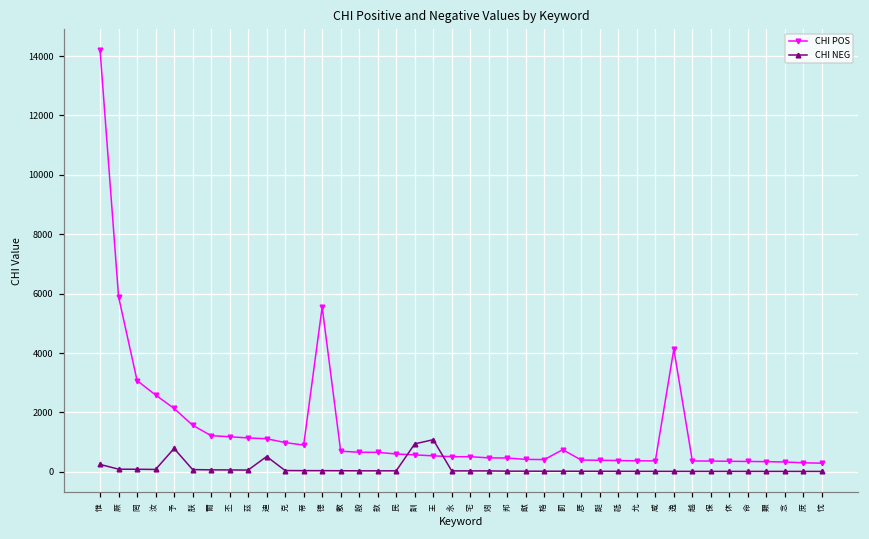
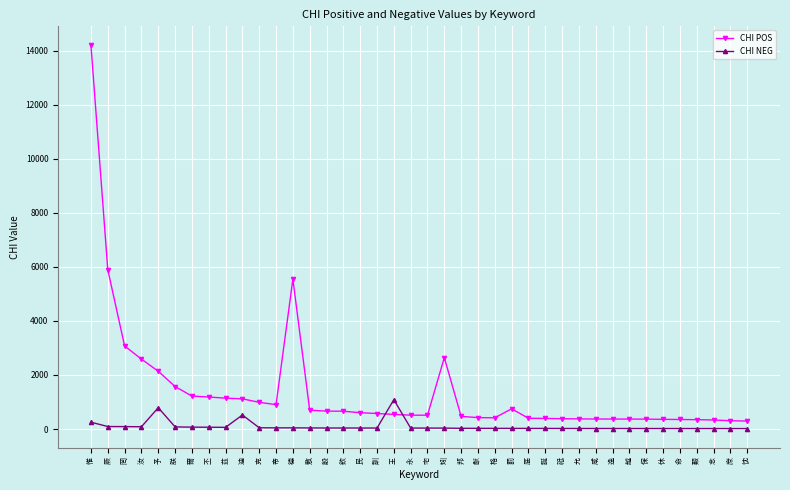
  {
    "CHI POS": {
      "惟": 14200,
      "厥": 5900,
      "罔": 3100,
      "汝": 2600,
      "予": 2100,
      "朕": 1600,
      "爾": 1200,
      "丕": 1200,
      "茲": 1100,
      "迪": 1100,
      "克": 1000,
      "帝": 900,
      "德": 5600,
      "敷": 700,
      "殷": 700,
      "欽": 700,
      "民": 600,
      "訓": 600,
      "王": 500,
      "永": 500,
      "宅": 500,
-     "矧": 500,
+     "矧": 2600,
      "邦": 500,
      "猷": 400,
      "格": 400,
      "罰": 700,
      "厎": 400,
      "誕": 400,
      "祗": 400,
      "允": 400,
      "咸": 400,
-     "逸": 4100,
+     "逸": 400,
      "越": 400,
      "保": 400,
      "休": 400,
      "命": 400,
      "艱": 300,
      "念": 300,
      "庶": 300,
      "忱": 300
    },
    "CHI NEG": {
      "惟": 300,
      "厥": 100,
      "罔": 100,
      "汝": 100,
      "予": 800,
      "朕": 100,
      "爾": 100,
      "丕": 100,
      "茲": 100,
      "迪": 500,
      "克": 0,
      "帝": 0,
      "德": 0,
      "敷": 0,
      "殷": 0,
      "欽": 0,
      "民": 0,
-     "訓": 900,
+     "訓": 0,
      "王": 1100,
      "永": 0,
      "宅": 0,
      "矧": 0,
      "邦": 0,
      "猷": 0,
      "格": 0,
      "罰": 0,
      "厎": 0,
      "誕": 0,
      "祗": 0,
      "允": 0,
      "咸": 0,
      "逸": 0,
      "越": 0,
      "保": 0,
      "休": 0,
      "命": 0,
      "艱": 0,
      "念": 0,
      "庶": 0,
      "忱": 0
    }
  }
